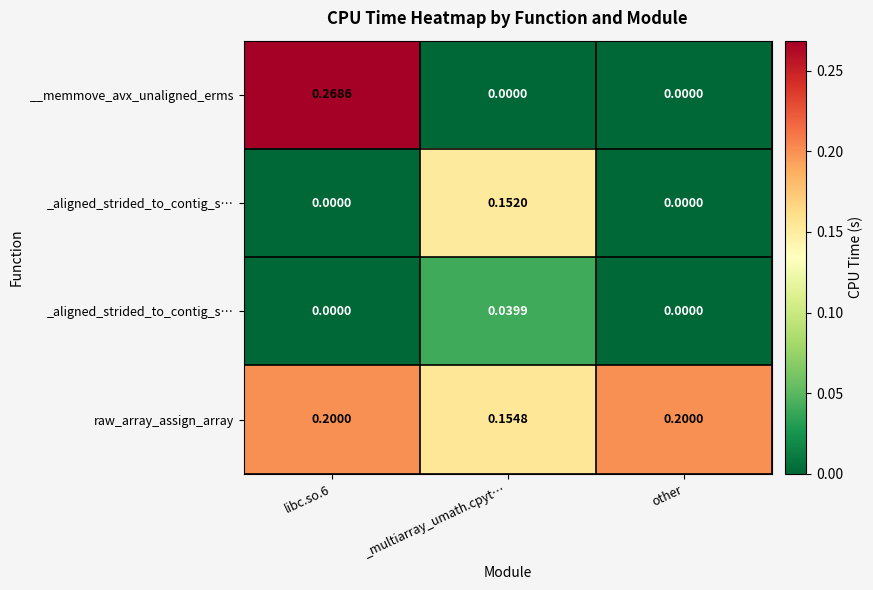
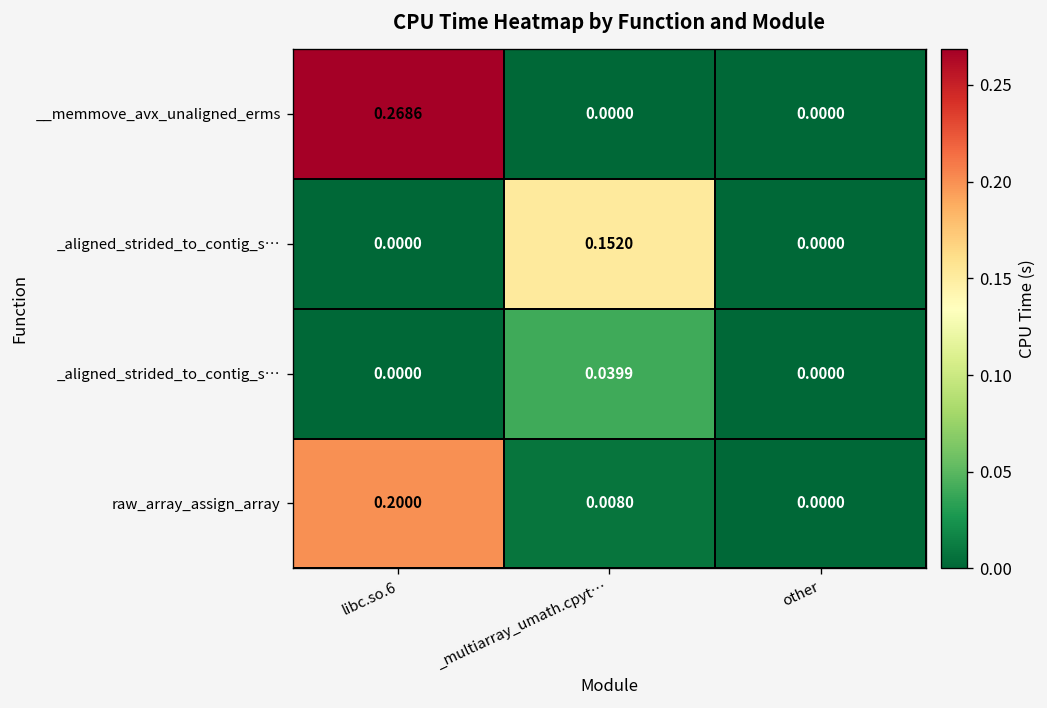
  {
    "__memmove_avx_unaligned_erms": {
      "libc.so.6": 0.2686,
      "_multiarray_umath.cpyt…": 0.0000,
      "other": 0.0000
    },
    "raw_array_assign_array": {
      "libc.so.6": 0.2000,
-     "_multiarray_umath.cpyt…": 0.1548,
-     "other": 0.2000
+     "_multiarray_umath.cpyt…": 0.0080,
+     "other": 0.0000
    }
  }
